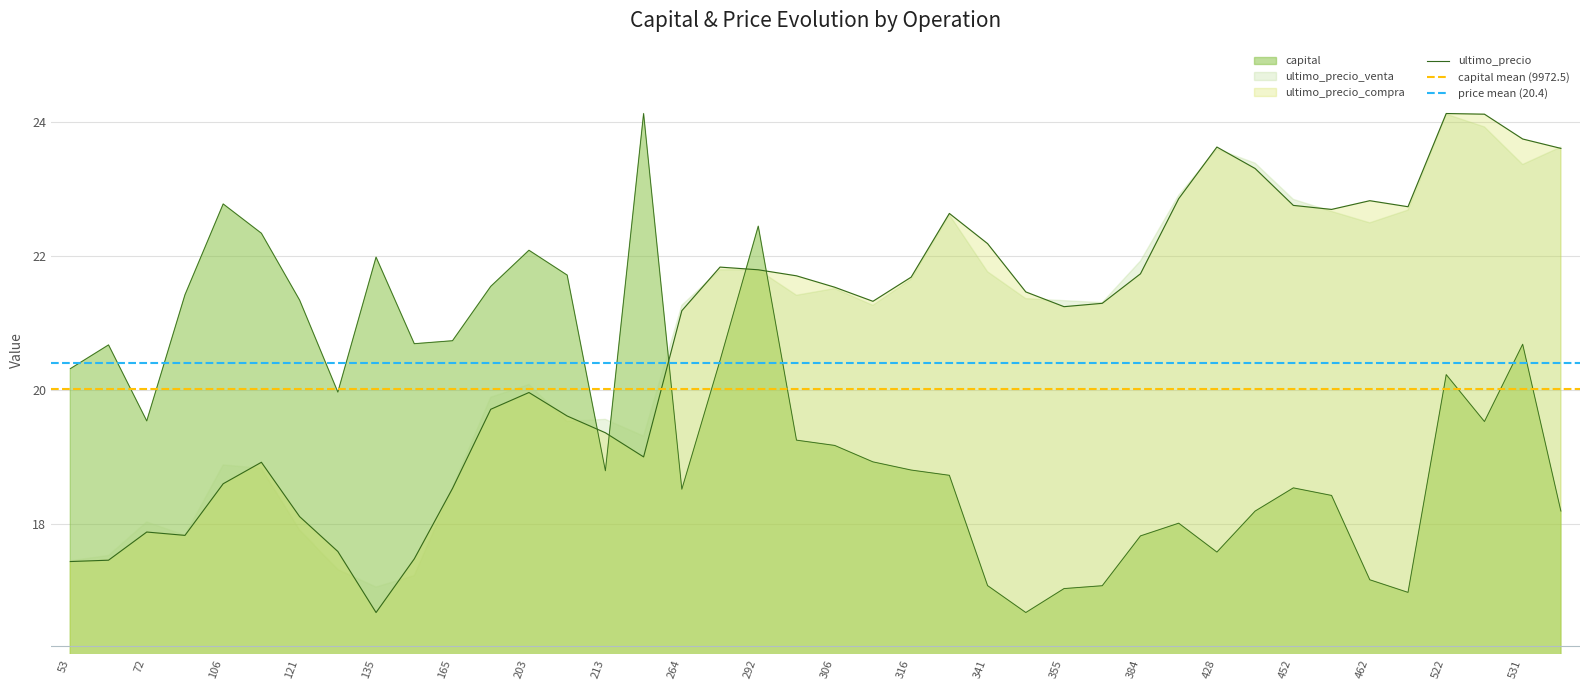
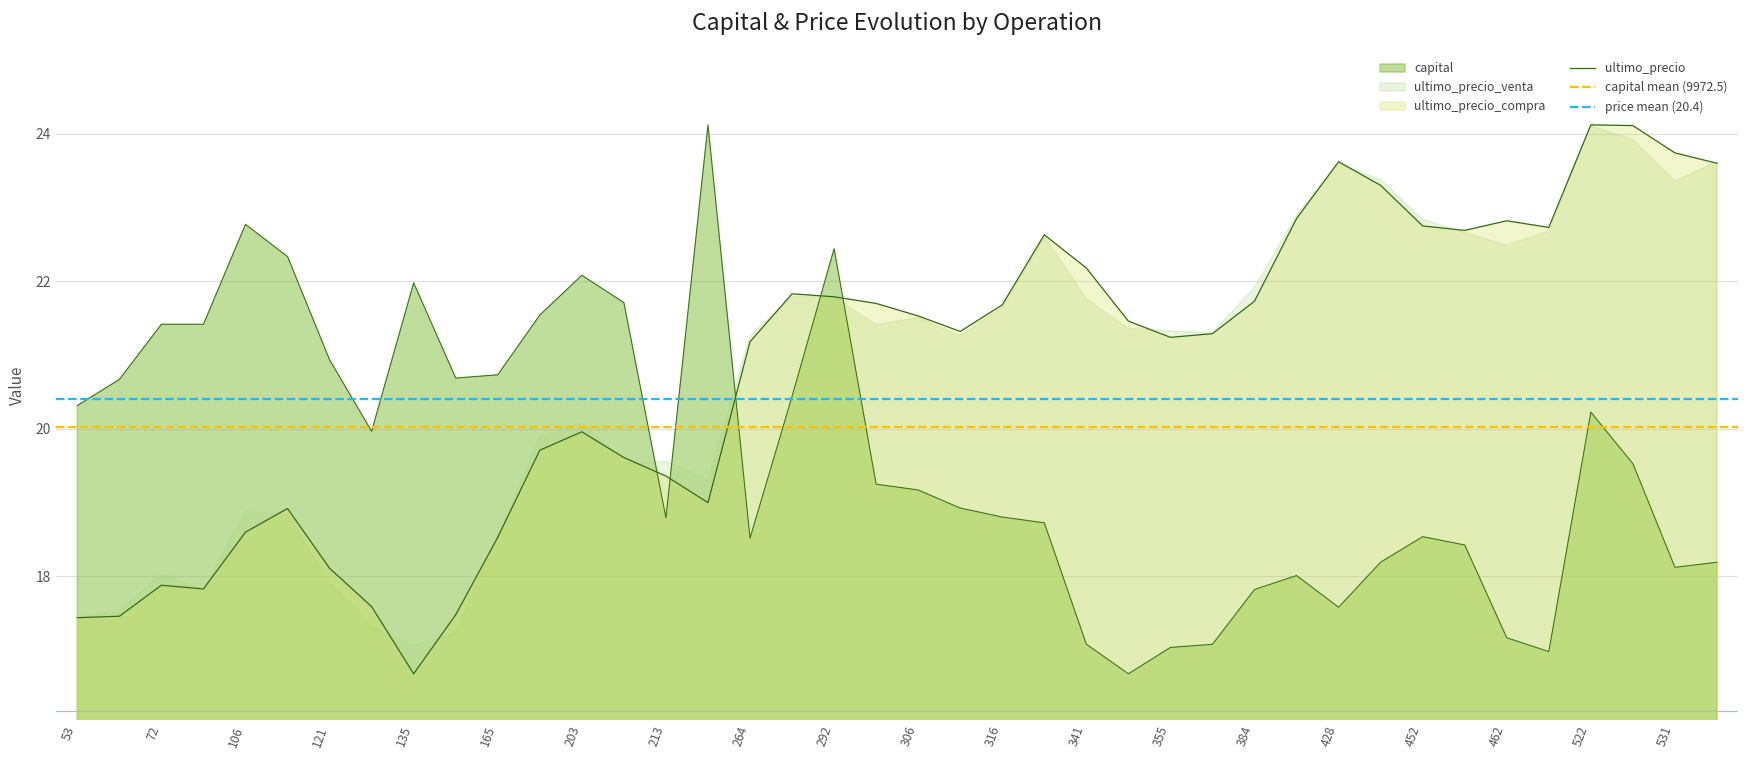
  {
    "capital": {
      "53": 20.3,
-     "72": 19.5,
+     "72": 21.4,
      "106": 22.8,
-     "121": 21.3,
+     "121": 20.9,
      "135": 22.0,
      "165": 20.7,
      "203": 22.1,
      "213": 18.8,
      "264": 18.5,
      "292": 22.4,
      "306": 19.2,
      "316": 18.8,
      "341": 17.1,
      "355": 17.0,
      "384": 17.8,
      "428": 17.6,
      "452": 18.5,
      "462": 17.2,
      "522": 20.2,
-     "531": 20.7
+     "531": 18.1
    }
  }
